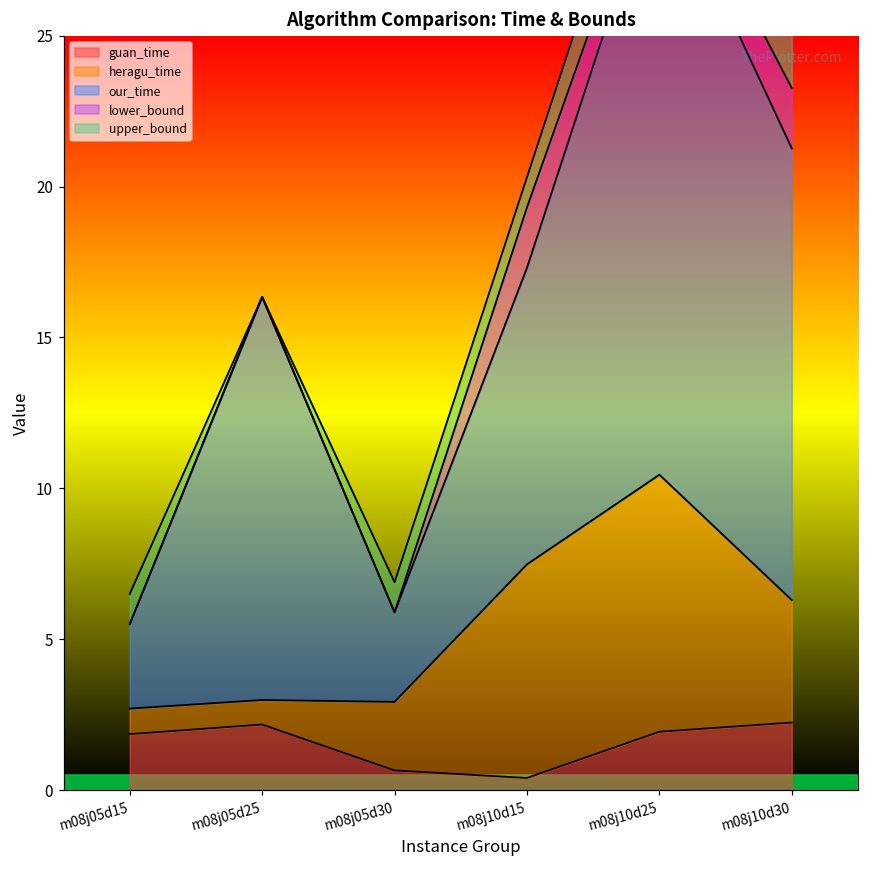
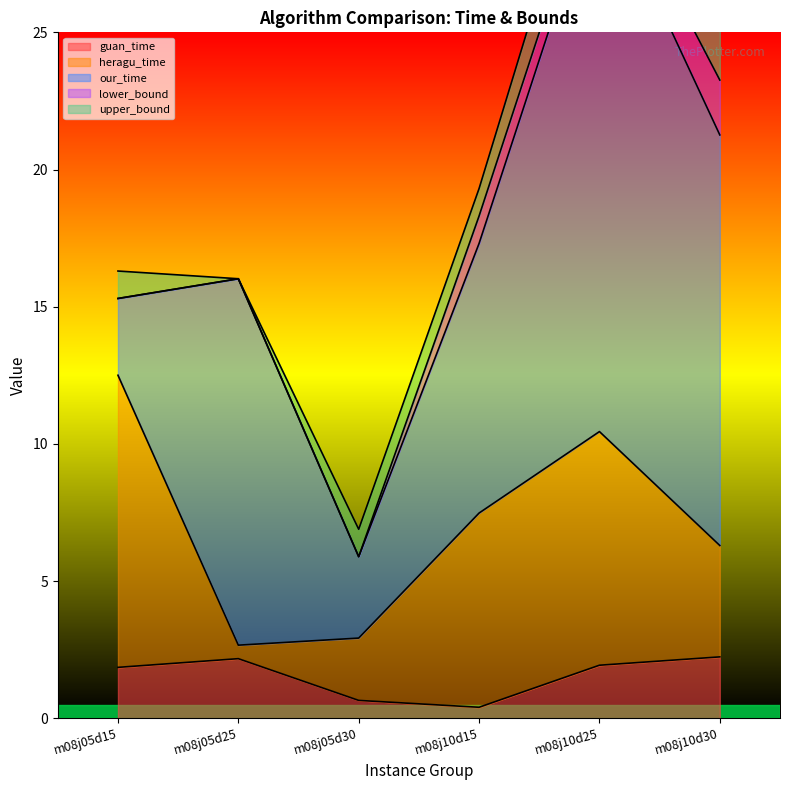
  {
    "guan_time": {
      "m08j05d15": 1.9,
      "m08j05d25": 2.2,
      "m08j05d30": 0.7,
      "m08j10d25": 1.9,
      "m08j10d30": 2.2
    },
    "heragu_time": {
-     "m08j05d15": 0.8,
-     "m08j05d25": 0.8,
+     "m08j05d15": 10.6,
+     "m08j05d25": 0.5,
      "m08j05d30": 2.3,
      "m08j10d15": 7.1,
      "m08j10d25": 8.5,
      "m08j10d30": 4.1
    },
    "our_time": {
      "m08j10d15": 9.8,
      "m08j10d30": 15.0
    },
    "lower_bound": {
-     "m08j10d15": 2,
+     "m08j10d15": 1,
      "m08j10d30": 2
    },
    "upper_bound": {
      "m08j05d15": 1.0,
      "m08j05d30": 1.0,
      "m08j10d15": 1.0
    }
  }
